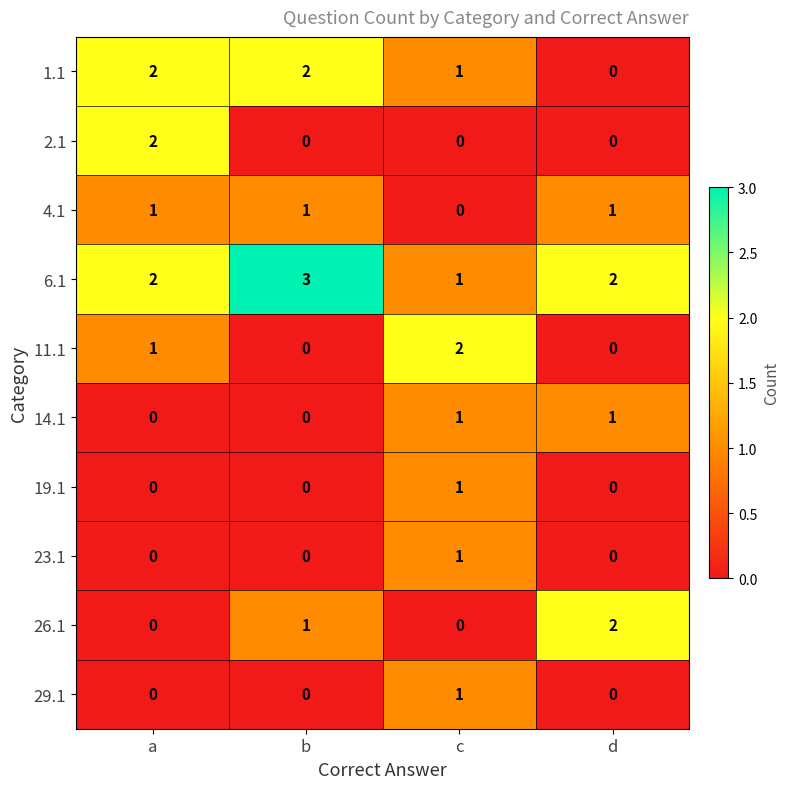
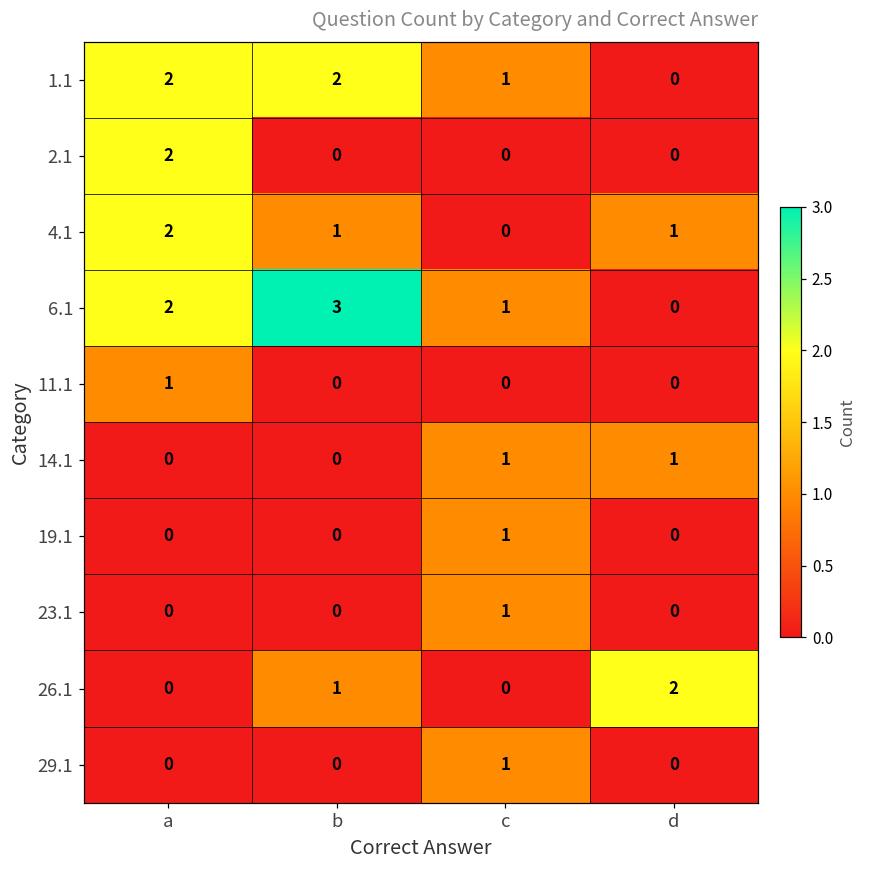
  {
    "1.1": {
      "a": 2,
      "b": 2,
      "c": 1,
      "d": 0
    },
    "2.1": {
      "a": 2,
      "b": 0,
      "c": 0,
      "d": 0
    },
    "4.1": {
-     "a": 1,
+     "a": 2,
      "b": 1,
      "c": 0,
      "d": 1
    },
    "6.1": {
      "a": 2,
      "b": 3,
      "c": 1,
-     "d": 2
+     "d": 0
    },
    "11.1": {
      "a": 1,
      "b": 0,
-     "c": 2,
+     "c": 0,
      "d": 0
    },
    "14.1": {
      "a": 0,
      "b": 0,
      "c": 1,
      "d": 1
    },
    "19.1": {
      "a": 0,
      "b": 0,
      "c": 1,
      "d": 0
    },
    "23.1": {
      "a": 0,
      "b": 0,
      "c": 1,
      "d": 0
    },
    "26.1": {
      "a": 0,
      "b": 1,
      "c": 0,
      "d": 2
    },
    "29.1": {
      "a": 0,
      "b": 0,
      "c": 1,
      "d": 0
    }
  }
